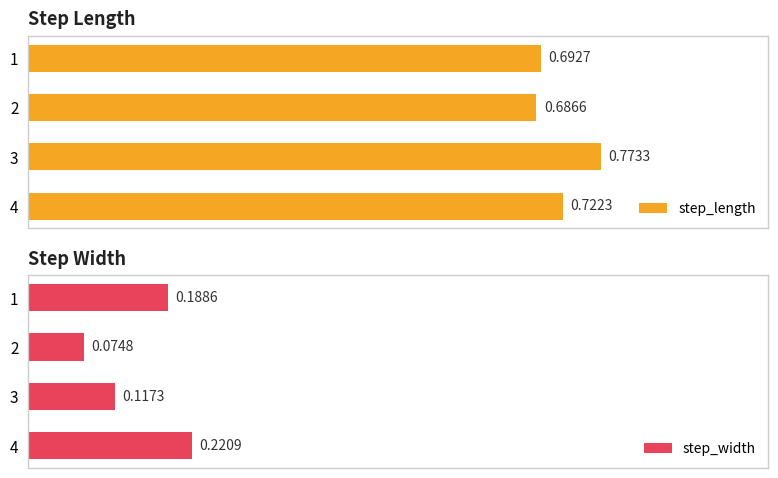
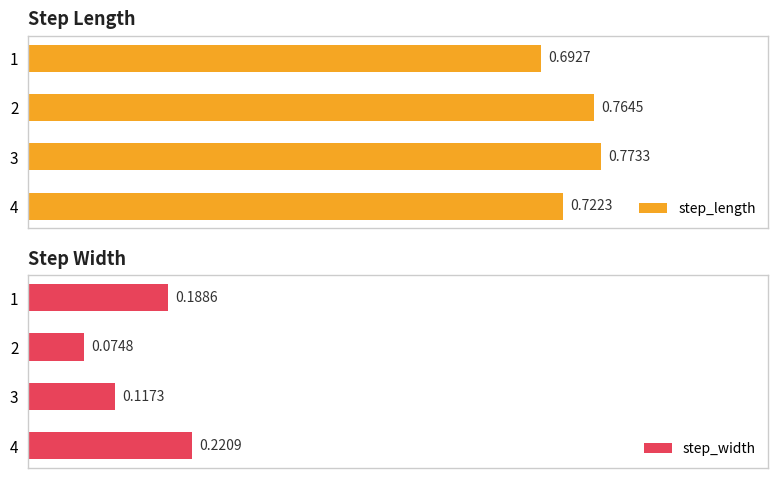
  {
    "Step Length": {
      "1": 0.6927,
-     "2": 0.6866,
+     "2": 0.7645,
      "3": 0.7733,
      "4": 0.7223
    },
    "Step Width": {
      "1": 0.1886,
      "2": 0.0748,
      "3": 0.1173,
      "4": 0.2209
    }
  }
